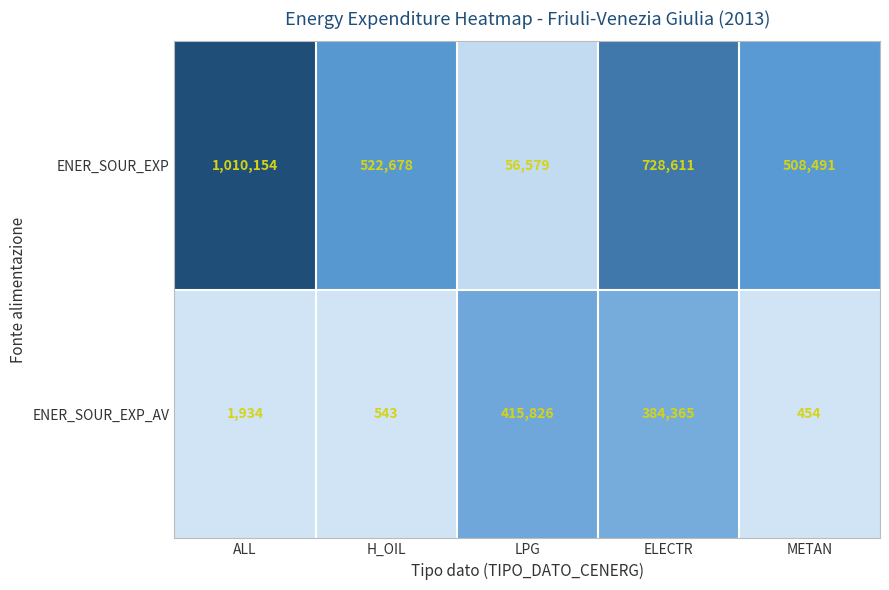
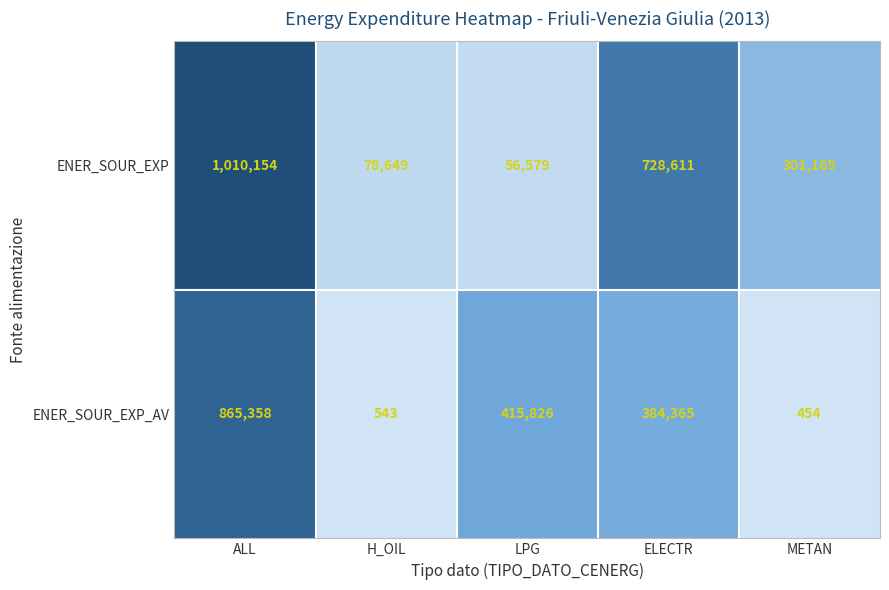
  {
    "ENER_SOUR_EXP": {
      "ALL": "1,010,154",
-     "H_OIL": "522,678",
+     "H_OIL": "78,649",
      "LPG": "56,579",
      "ELECTR": "728,611",
-     "METAN": "508,491"
+     "METAN": "301,165"
    },
    "ENER_SOUR_EXP_AV": {
-     "ALL": "1,934",
+     "ALL": "865,358",
      "H_OIL": "543",
      "LPG": "415,826",
      "ELECTR": "384,365",
      "METAN": "454"
    }
  }
